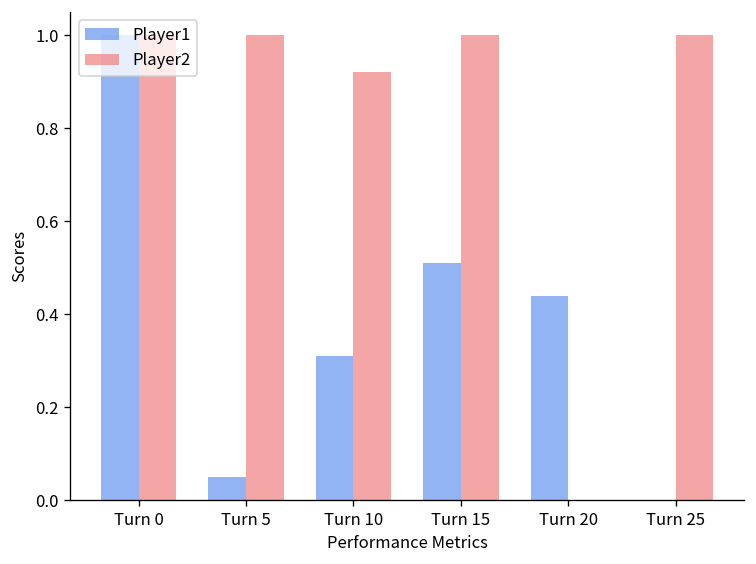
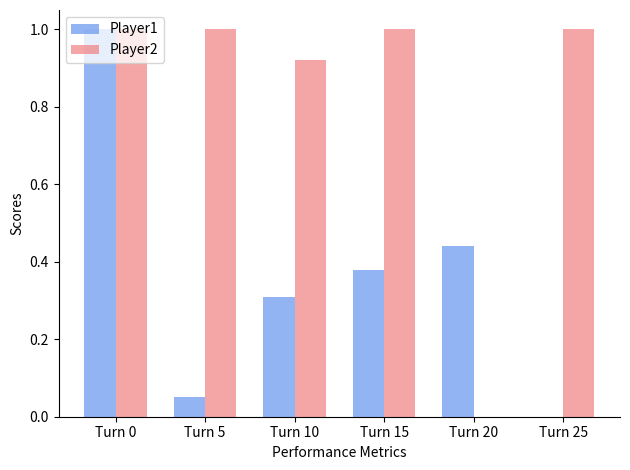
  {
    "Player1": {
      "Turn 5": 0.05,
      "Turn 10": 0.31,
-     "Turn 15": 0.51,
+     "Turn 15": 0.38,
      "Turn 20": 0.44,
      "Turn 25": 0.00
    },
    "Player2": {
      "Turn 5": 1.00,
      "Turn 10": 0.92,
      "Turn 15": 1.00,
      "Turn 20": 0.00,
      "Turn 25": 1.00
    }
  }
